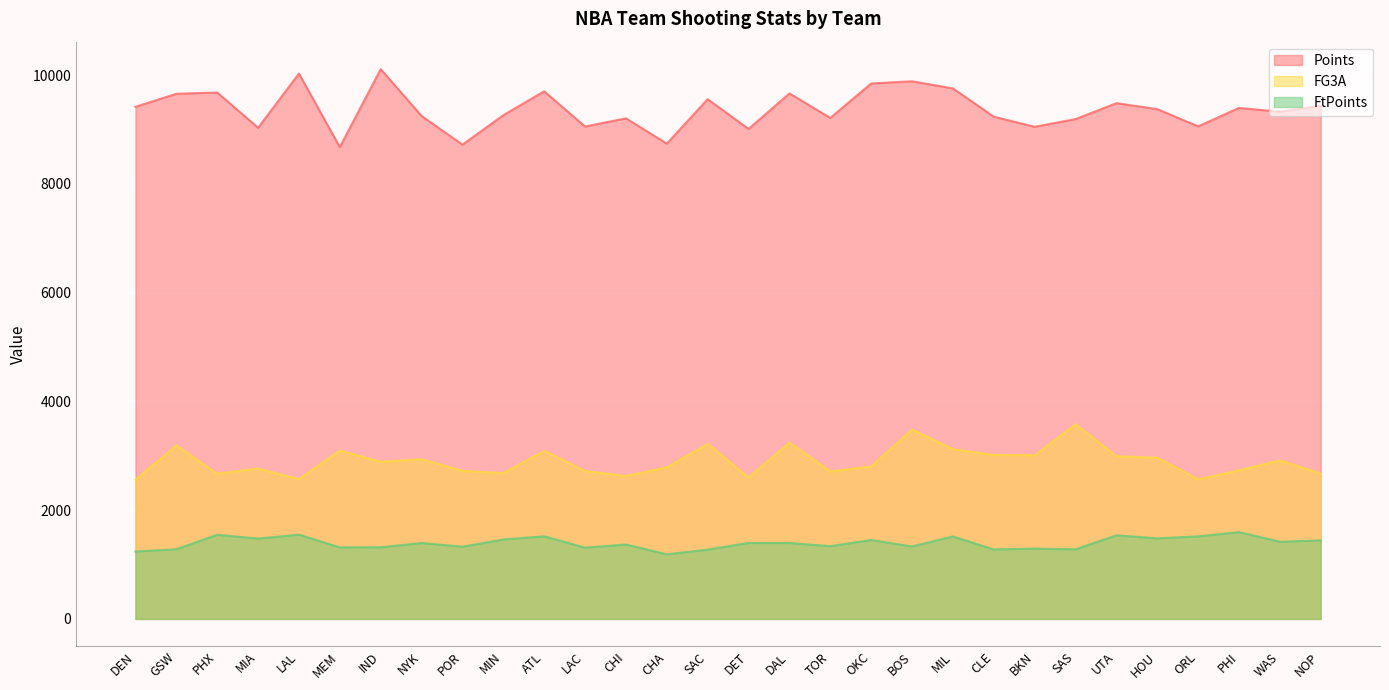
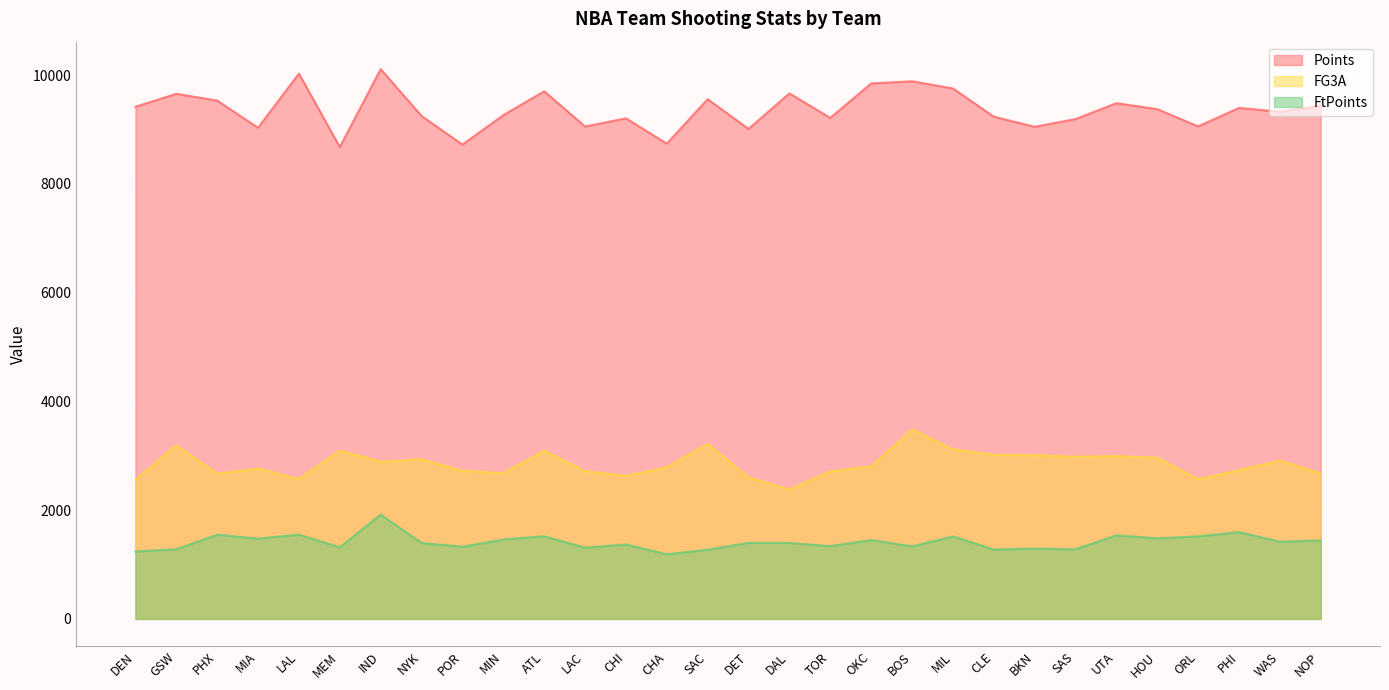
  {
    "Points": {
      "DEN": 9400,
      "GSW": 9700,
-     "PHX": 9700,
+     "PHX": 9500,
      "MIA": 9000,
      "LAL": 10000,
      "MEM": 8700,
      "IND": 10100,
      "NYK": 9200,
      "POR": 8700,
      "MIN": 9300,
      "ATL": 9700,
      "LAC": 9100,
      "CHI": 9200,
      "CHA": 8700,
      "SAC": 9600,
      "DET": 9000,
      "DAL": 9700,
      "TOR": 9200,
      "OKC": 9800,
      "BOS": 9900,
      "MIL": 9800,
      "CLE": 9200,
      "BKN": 9100,
      "SAS": 9200,
      "UTA": 9500,
      "HOU": 9400,
      "ORL": 9100,
      "PHI": 9400
    },
    "FG3A": {
      "DEN": 2600,
      "GSW": 3200,
      "PHX": 2700,
      "MIA": 2800,
      "LAL": 2600,
      "MEM": 3100,
      "IND": 2900,
      "NYK": 2900,
      "POR": 2700,
      "MIN": 2700,
      "ATL": 3100,
      "LAC": 2700,
      "CHI": 2600,
      "CHA": 2800,
      "SAC": 3200,
      "DET": 2600,
-     "DAL": 3200,
+     "DAL": 2400,
      "TOR": 2700,
      "OKC": 2800,
      "BOS": 3500,
      "MIL": 3100,
      "CLE": 3000,
      "BKN": 3000,
-     "SAS": 3600,
+     "SAS": 3000,
      "UTA": 3000,
      "HOU": 3000,
      "ORL": 2600,
      "PHI": 2700,
      "WAS": 2900,
      "NOP": 2700
    },
    "FtPoints": {
      "DEN": 1200,
      "GSW": 1300,
      "PHX": 1500,
      "MIA": 1500,
      "LAL": 1600,
      "MEM": 1300,
-     "IND": 1300,
+     "IND": 1900,
      "NYK": 1400,
      "POR": 1300,
      "MIN": 1500,
      "ATL": 1500,
      "LAC": 1300,
      "CHI": 1400,
      "CHA": 1200,
      "SAC": 1300,
      "DET": 1400,
      "DAL": 1400,
      "TOR": 1300,
      "OKC": 1500,
      "BOS": 1300,
      "MIL": 1500,
      "CLE": 1300,
      "BKN": 1300,
      "SAS": 1300,
      "UTA": 1500,
      "HOU": 1500,
      "ORL": 1500,
      "PHI": 1600,
      "WAS": 1400,
      "NOP": 1400
    }
  }
